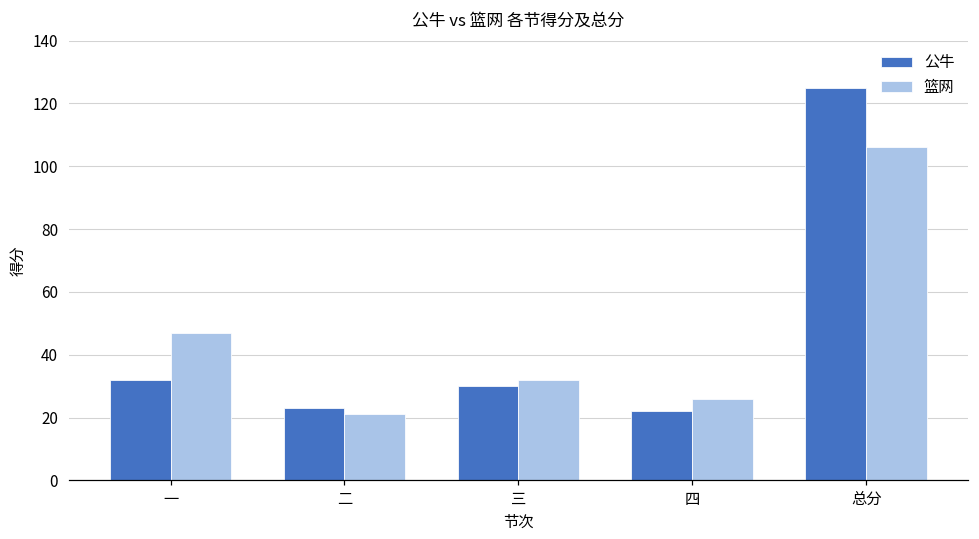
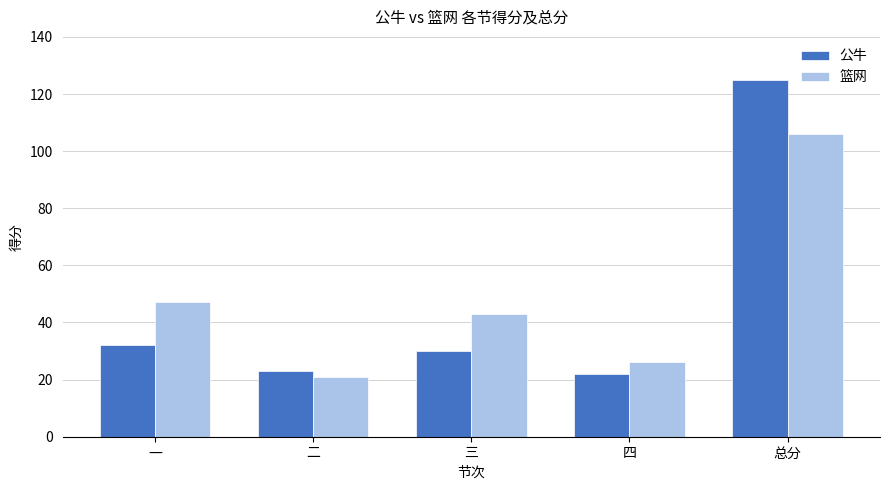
  {
    "公牛": {
      "一": 32,
      "二": 23,
      "三": 30,
      "四": 22,
      "总分": 125
    },
    "篮网": {
      "一": 47,
      "二": 21,
-     "三": 32,
+     "三": 43,
      "四": 26,
      "总分": 106
    }
  }
